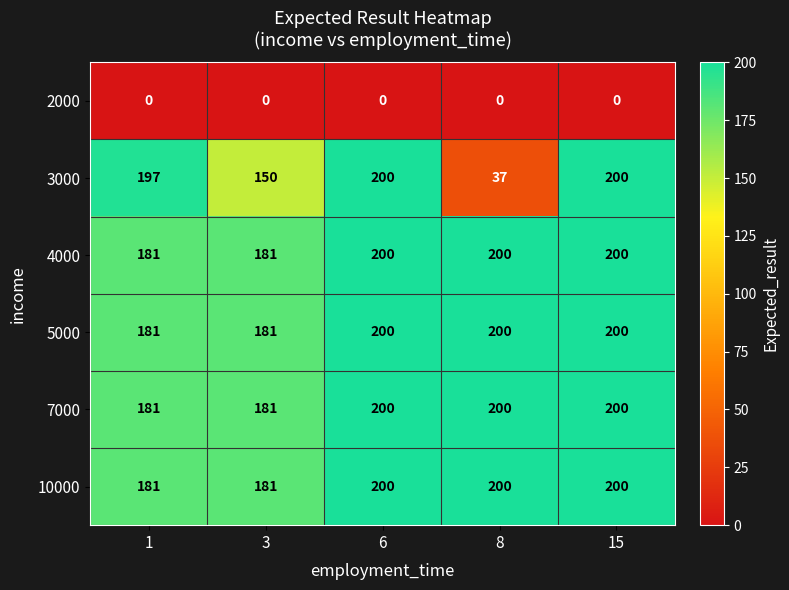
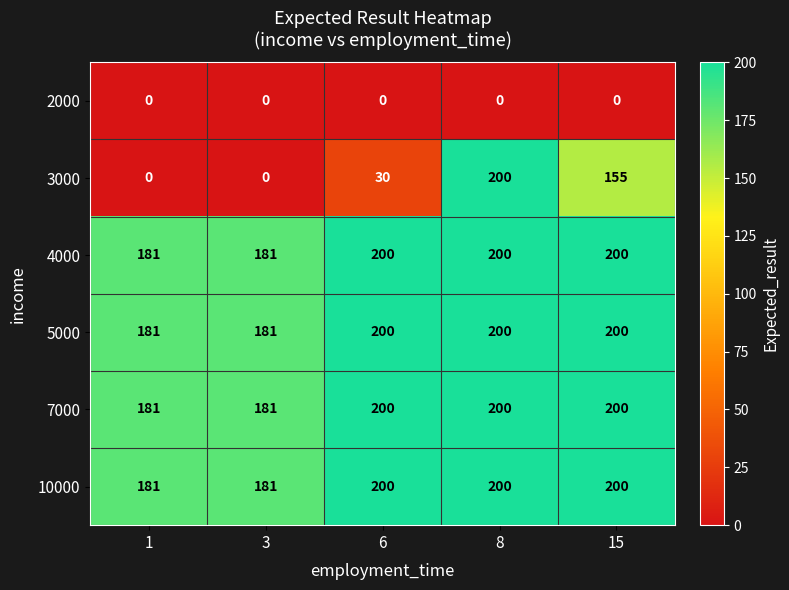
  {
    "2000": {
      "1": 0,
      "3": 0,
      "6": 0,
      "8": 0,
      "15": 0
    },
    "3000": {
-     "1": 197,
-     "3": 150,
-     "6": 200,
-     "8": 37,
-     "15": 200
+     "1": 0,
+     "3": 0,
+     "6": 30,
+     "8": 200,
+     "15": 155
    },
    "4000": {
      "1": 181,
      "3": 181,
      "6": 200,
      "8": 200,
      "15": 200
    },
    "5000": {
      "1": 181,
      "3": 181,
      "6": 200,
      "8": 200,
      "15": 200
    },
    "7000": {
      "1": 181,
      "3": 181,
      "6": 200,
      "8": 200,
      "15": 200
    },
    "10000": {
      "1": 181,
      "3": 181,
      "6": 200,
      "8": 200,
      "15": 200
    }
  }
